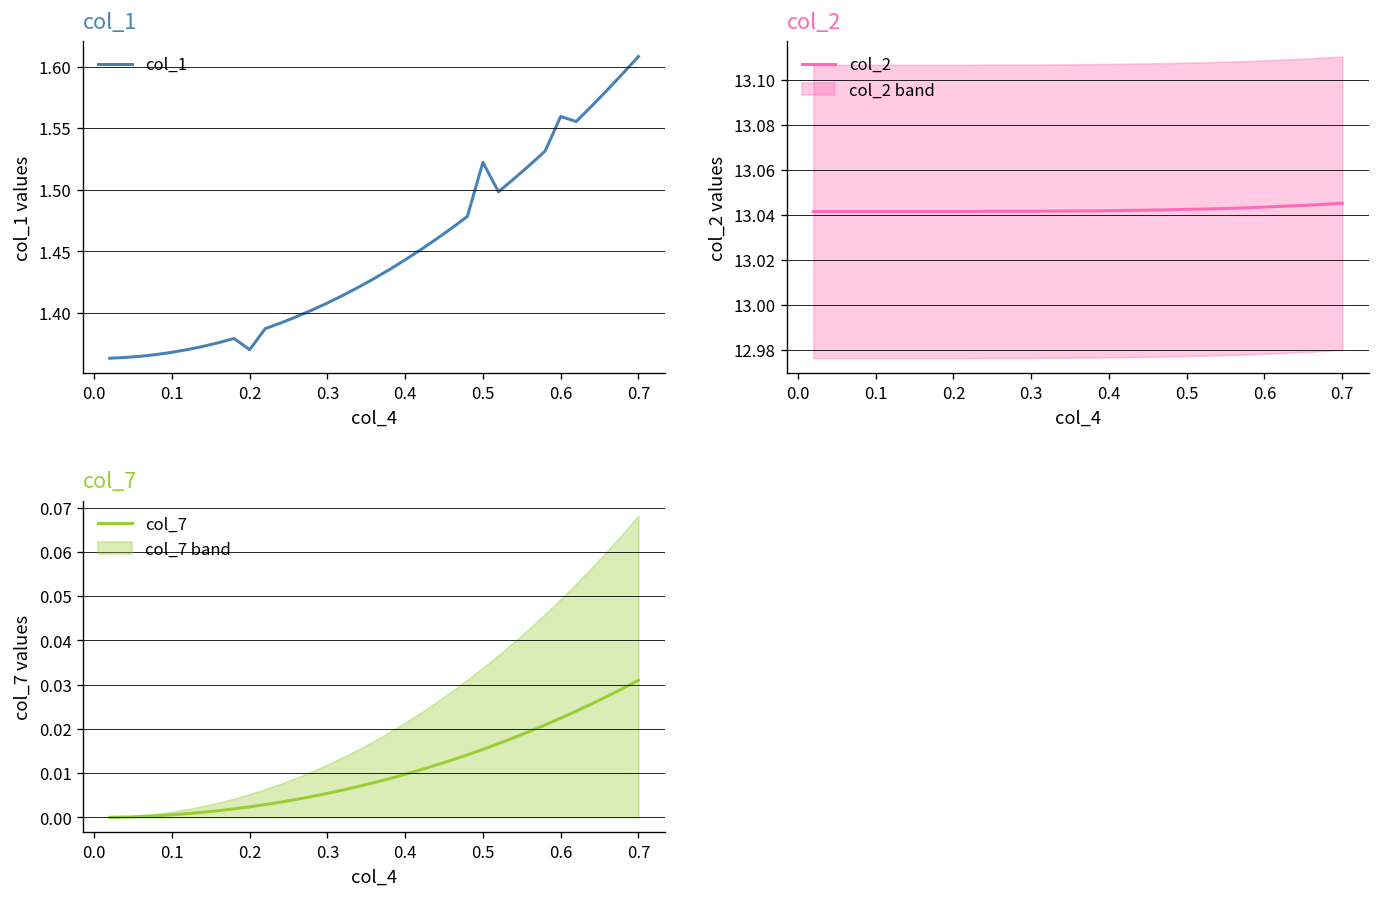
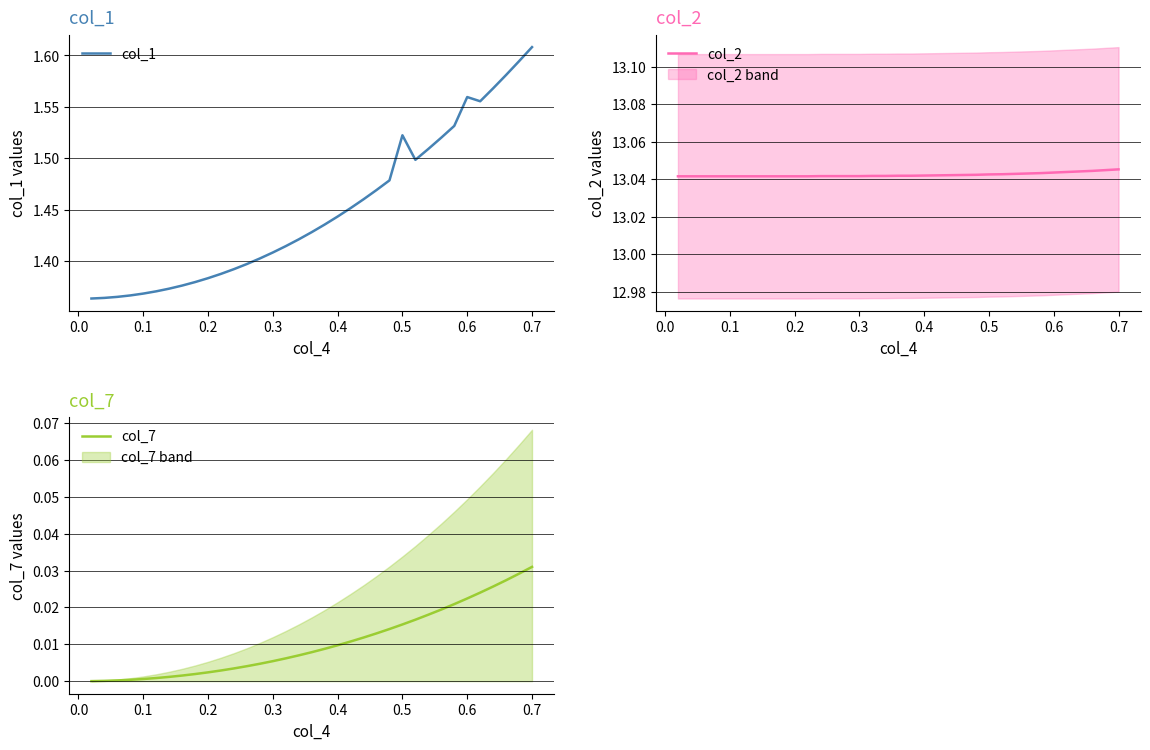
  {
    "col_1": {
      "0.1": 1.368,
-     "0.2": 1.370,
+     "0.2": 1.383,
      "0.3": 1.408,
      "0.4": 1.443,
      "0.5": 1.522,
      "0.6": 1.560,
      "0.7": 1.608
    }
  }
